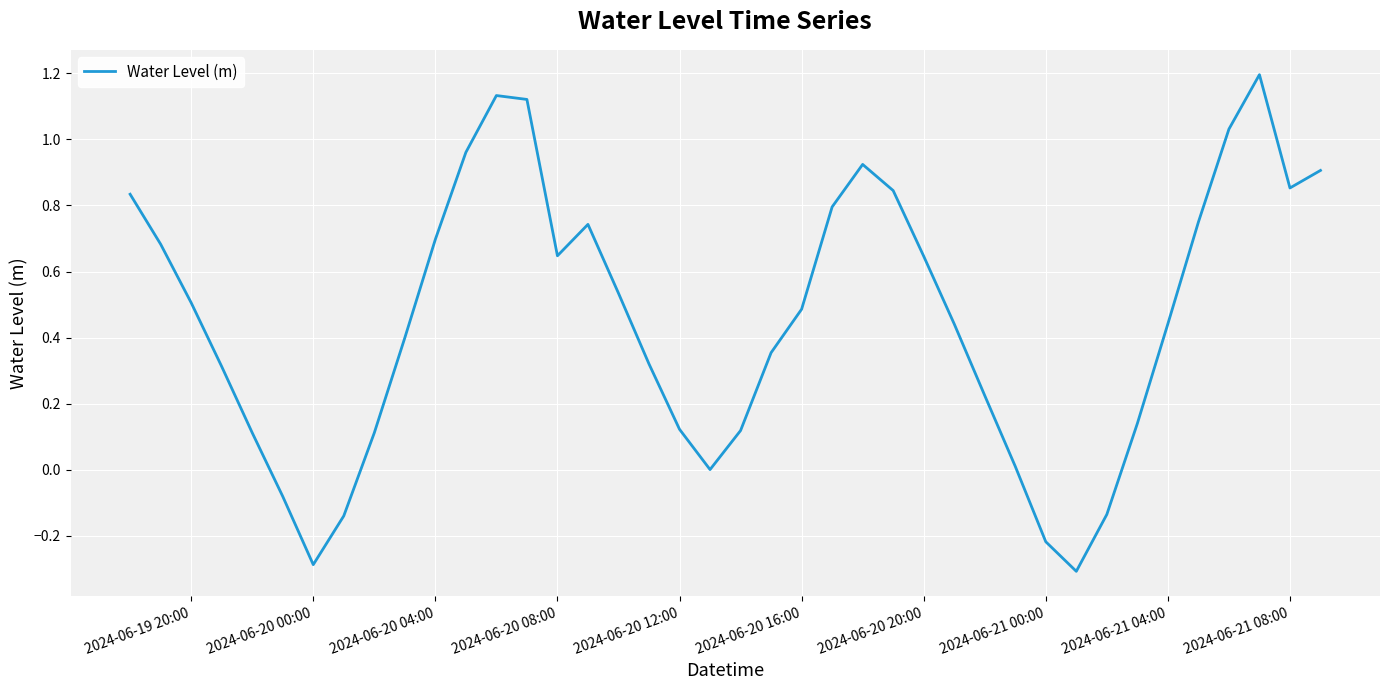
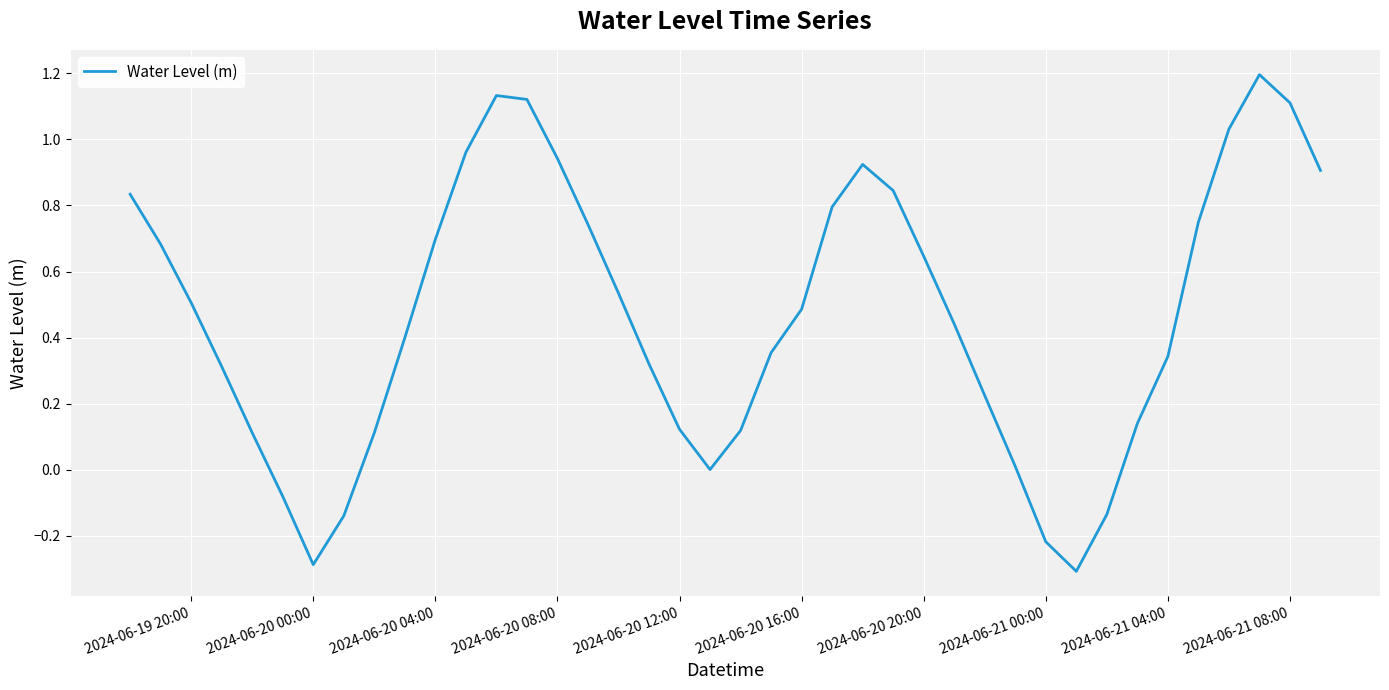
  {
    "2024-06-19 20:00": 0.51,
    "2024-06-20 00:00": -0.29,
    "2024-06-20 04:00": 0.70,
-   "2024-06-20 08:00": 0.65,
+   "2024-06-20 08:00": 0.94,
    "2024-06-20 12:00": 0.12,
    "2024-06-20 16:00": 0.49,
    "2024-06-20 20:00": 0.65,
    "2024-06-21 00:00": -0.22,
-   "2024-06-21 04:00": 0.44,
-   "2024-06-21 08:00": 0.85
+   "2024-06-21 04:00": 0.34,
+   "2024-06-21 08:00": 1.11
  }
